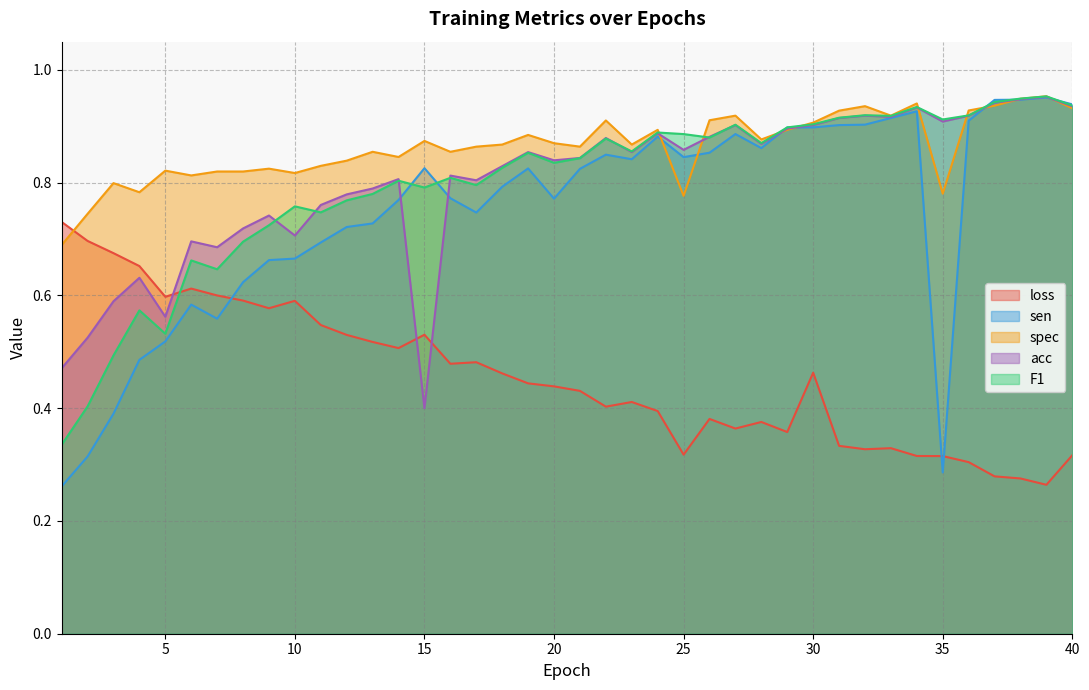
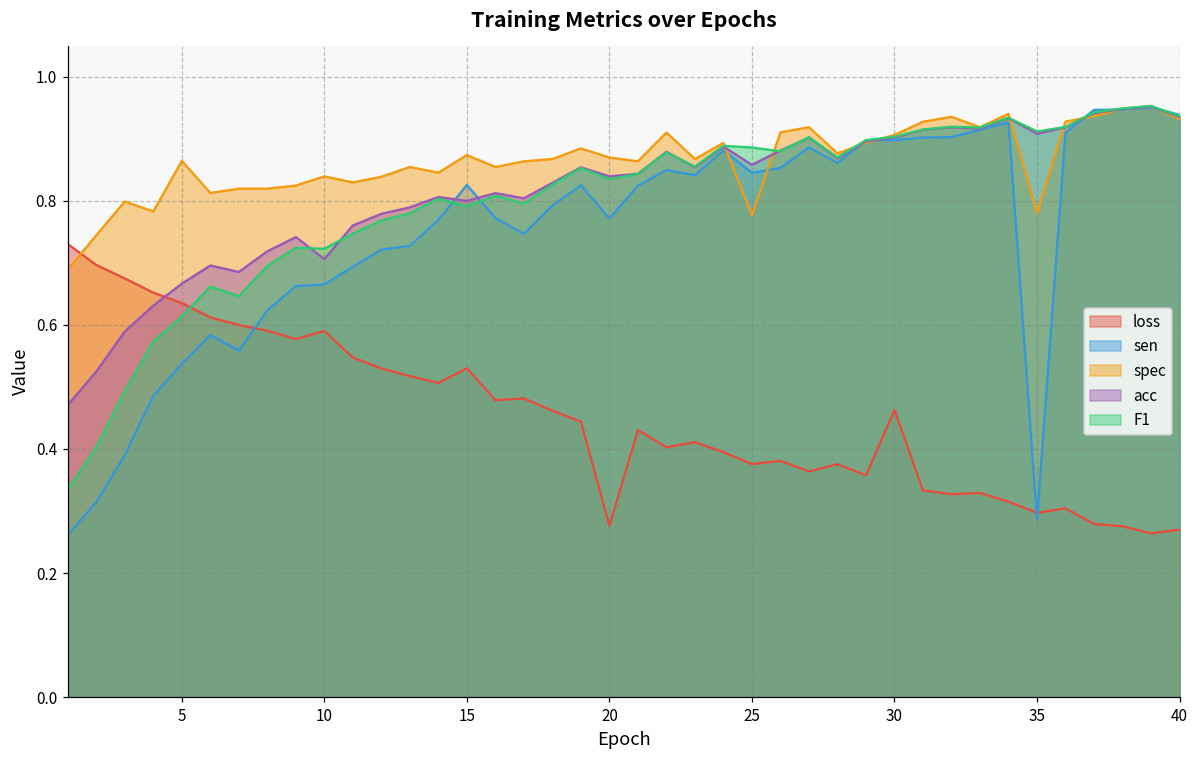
  {
    "loss": {
-     "5": 0.60,
+     "5": 0.64,
      "10": 0.59,
      "15": 0.53,
-     "20": 0.44,
-     "25": 0.32,
+     "20": 0.28,
+     "25": 0.38,
      "30": 0.46,
-     "35": 0.32,
-     "40": 0.32
+     "35": 0.30,
+     "40": 0.27
    },
    "sen": {
-     "5": 0.52,
+     "5": 0.54,
      "10": 0.67,
      "15": 0.83,
      "20": 0.77,
      "25": 0.85,
      "35": 0.29
    },
    "spec": {
-     "5": 0.82,
-     "10": 0.82,
+     "5": 0.86,
+     "10": 0.84,
      "15": 0.87,
      "20": 0.87,
      "25": 0.78,
      "35": 0.78
    },
    "acc": {
-     "5": 0.56,
+     "5": 0.67,
      "10": 0.71,
-     "15": 0.4,
+     "15": 0.8,
      "25": 0.86
    },
    "F1": {
-     "5": 0.53,
-     "10": 0.76,
+     "5": 0.61,
+     "10": 0.72,
      "15": 0.79,
      "25": 0.89
    }
  }
